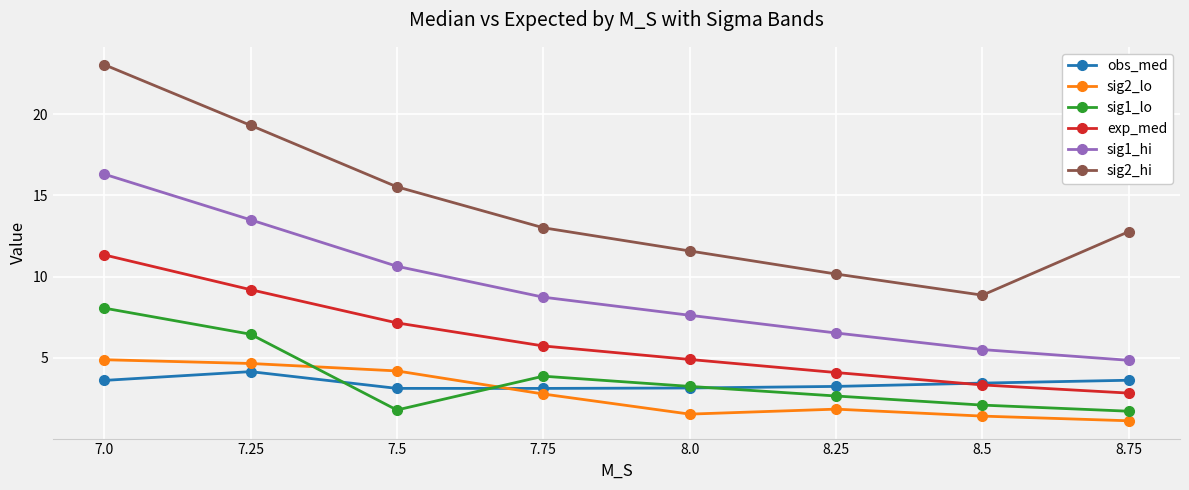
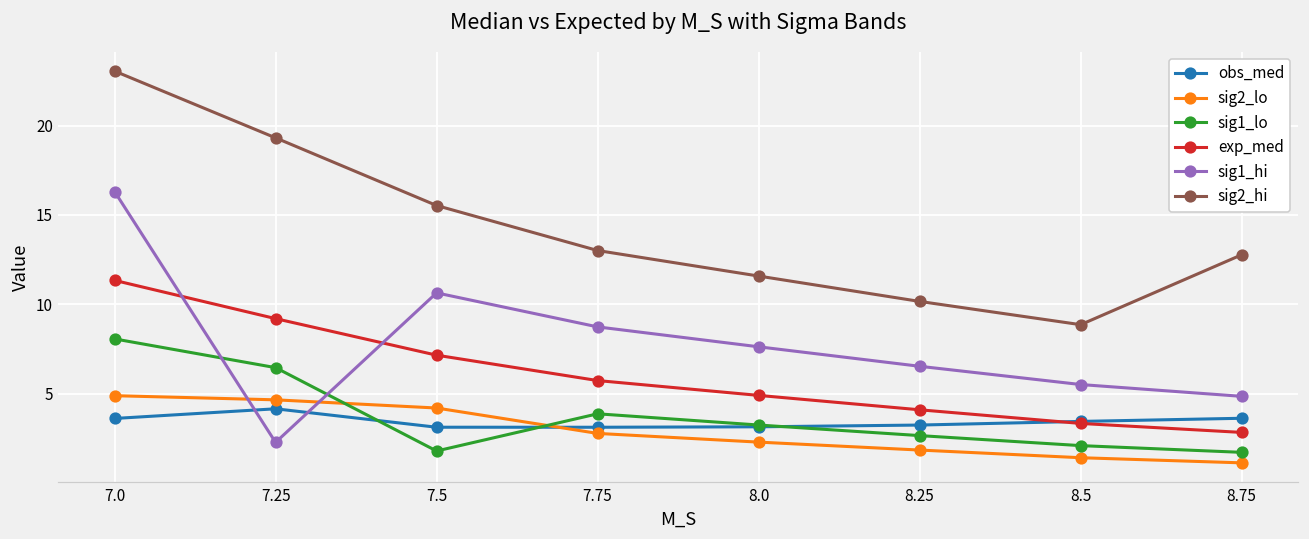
  {
    "obs_med": {
      "7.0": 3.6,
      "7.25": 4.2,
      "7.5": 3.1,
      "7.75": 3.1,
      "8.25": 3.2,
      "8.75": 3.6
    },
    "sig2_lo": {
      "7.0": 4.9,
      "7.25": 4.7,
      "7.5": 4.2,
      "7.75": 2.8,
-     "8.0": 1.5,
+     "8.0": 2.3,
      "8.25": 1.8,
      "8.5": 1.4,
      "8.75": 1.1
    },
    "sig1_lo": {
      "7.0": 8.1,
      "7.25": 6.5,
      "7.5": 1.8,
      "7.75": 3.9,
      "8.25": 2.7,
      "8.5": 2.1,
      "8.75": 1.7
    },
    "exp_med": {
      "7.0": 11.3,
      "7.25": 9.2,
      "7.5": 7.2,
      "7.75": 5.7,
      "8.0": 4.9,
      "8.25": 4.1,
      "8.75": 2.8
    },
    "sig1_hi": {
      "7.0": 16.3,
-     "7.25": 13.5,
+     "7.25": 2.3,
      "7.5": 10.6,
      "7.75": 8.7,
      "8.0": 7.6,
      "8.25": 6.5,
      "8.5": 5.5,
      "8.75": 4.8
    },
    "sig2_hi": {
      "7.0": 23.1,
      "7.25": 19.3,
      "7.5": 15.5,
      "7.75": 13.0,
      "8.0": 11.6,
      "8.25": 10.2,
      "8.5": 8.9,
      "8.75": 12.8
    }
  }
